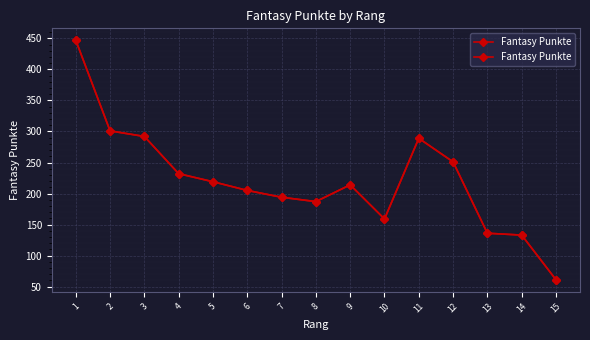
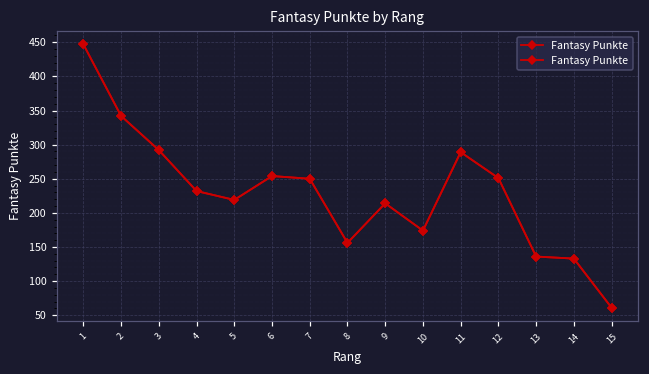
  {
    "1": 450,
-   "2": 300,
+   "2": 340,
    "3": 290,
    "4": 230,
    "5": 220,
-   "6": 210,
-   "7": 190,
-   "8": 190,
+   "6": 250,
+   "7": 250,
+   "8": 160,
    "9": 210,
-   "10": 160,
+   "10": 170,
    "11": 290,
    "12": 250,
    "13": 140,
    "14": 130,
    "15": 60
  }
